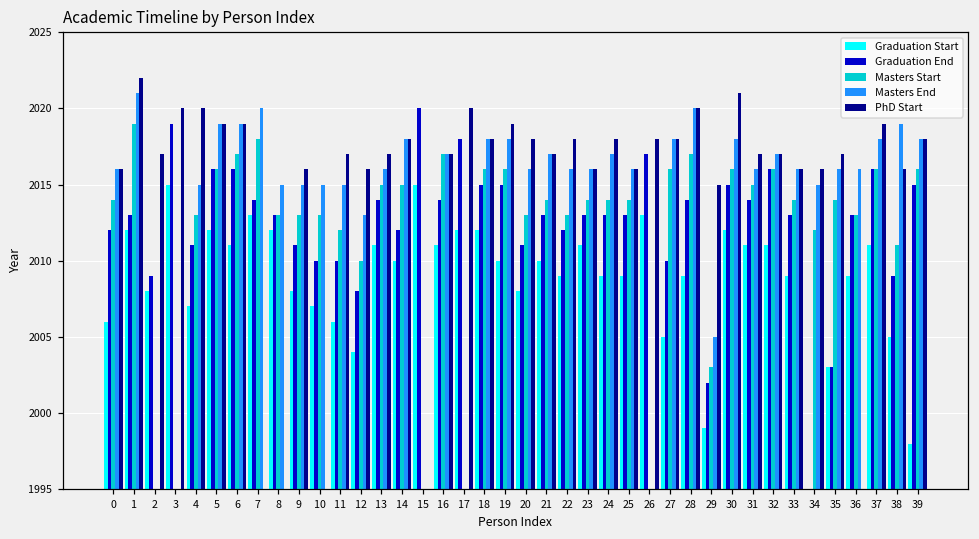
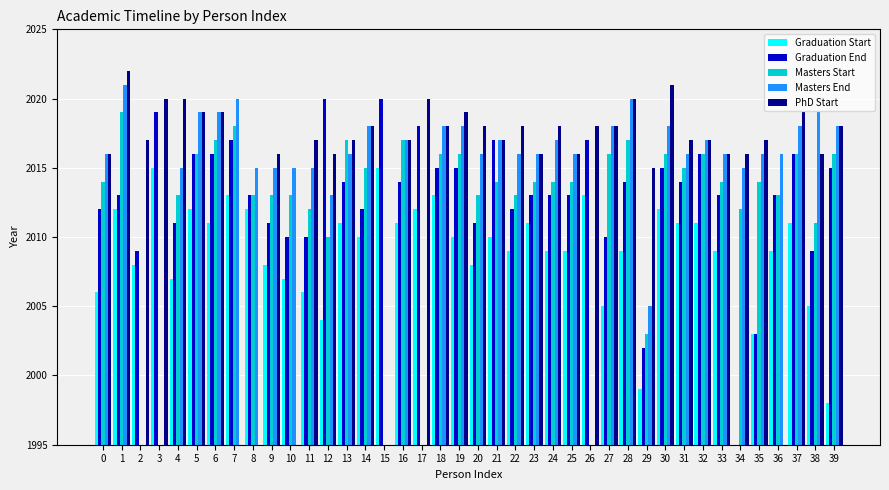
  {
    "Graduation Start": {
      "0": 2006,
      "1": 2012,
      "2": 2008,
      "3": 2015,
      "4": 2007,
      "5": 2012,
      "6": 2011,
      "7": 2013,
      "8": 2012,
      "9": 2008,
      "10": 2007,
      "11": 2006,
      "12": 2004,
      "13": 2011,
      "14": 2010,
      "15": 2015,
      "16": 2011,
      "17": 2012,
-     "18": 2012,
+     "18": 2013,
      "19": 2010,
      "20": 2008,
      "21": 2010,
      "22": 2009,
      "23": 2011,
      "24": 2009,
      "25": 2009,
      "26": 2013,
      "27": 2005,
      "28": 2009,
      "29": 1999,
      "30": 2012,
      "31": 2011,
      "32": 2011,
      "33": 2009,
      "35": 2003,
      "36": 2009,
      "37": 2011,
      "38": 2005,
      "39": 1998
    },
    "Graduation End": {
      "0": 2012,
      "1": 2013,
      "2": 2009,
      "3": 2019,
      "4": 2011,
      "5": 2016,
      "6": 2016,
-     "7": 2014,
+     "7": 2017,
      "8": 2013,
      "9": 2011,
      "10": 2010,
      "11": 2010,
-     "12": 2008,
+     "12": 2020,
      "13": 2014,
      "14": 2012,
      "15": 2020,
      "16": 2014,
      "17": 2018,
      "18": 2015,
      "19": 2015,
      "20": 2011,
-     "21": 2013,
+     "21": 2017,
      "22": 2012,
      "23": 2013,
      "24": 2013,
      "25": 2013,
      "26": 2017,
      "27": 2010,
      "28": 2014,
      "29": 2002,
      "30": 2015,
      "31": 2014,
      "32": 2016,
      "33": 2013,
      "35": 2003,
      "36": 2013,
      "37": 2016,
      "38": 2009,
      "39": 2015
    },
    "Masters Start": {
      "0": 2014,
      "1": 2019,
      "4": 2013,
      "5": 2016,
      "6": 2017,
      "7": 2018,
      "8": 2013,
      "9": 2013,
      "10": 2013,
      "11": 2012,
      "12": 2010,
-     "13": 2015,
+     "13": 2017,
      "14": 2015,
      "16": 2017,
      "18": 2016,
      "19": 2016,
      "20": 2013,
      "21": 2014,
      "22": 2013,
      "23": 2014,
      "24": 2014,
      "25": 2014,
      "27": 2016,
      "28": 2017,
      "29": 2003,
      "30": 2016,
      "31": 2015,
      "32": 2016,
      "33": 2014,
      "34": 2012,
      "35": 2014,
      "36": 2013,
      "37": 2016,
      "38": 2011,
      "39": 2016
    }
  }
